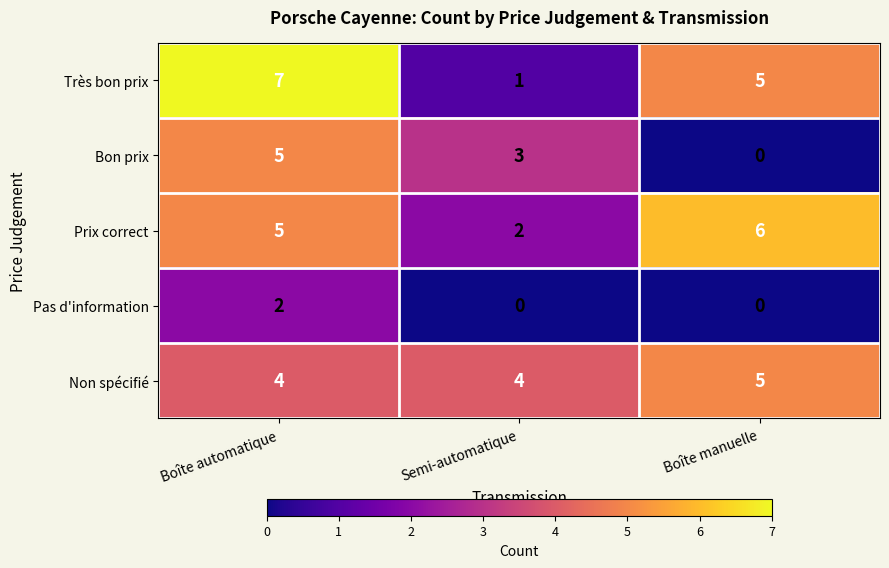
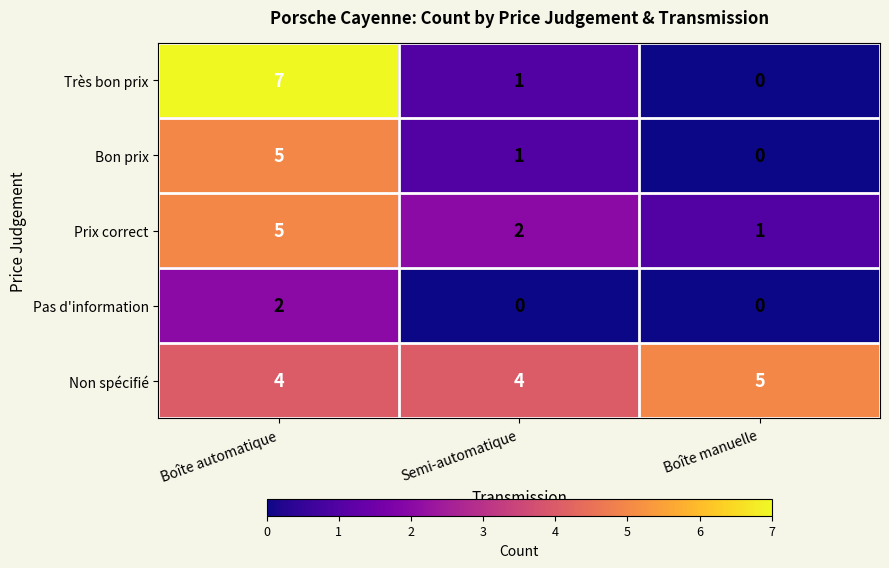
  {
    "Très bon prix": {
      "Boîte automatique": 7,
      "Semi-automatique": 1,
-     "Boîte manuelle": 5
+     "Boîte manuelle": 0
    },
    "Bon prix": {
      "Boîte automatique": 5,
-     "Semi-automatique": 3,
+     "Semi-automatique": 1,
      "Boîte manuelle": 0
    },
    "Prix correct": {
      "Boîte automatique": 5,
      "Semi-automatique": 2,
-     "Boîte manuelle": 6
+     "Boîte manuelle": 1
    },
    "Pas d'information": {
      "Boîte automatique": 2,
      "Semi-automatique": 0,
      "Boîte manuelle": 0
    },
    "Non spécifié": {
      "Boîte automatique": 4,
      "Semi-automatique": 4,
      "Boîte manuelle": 5
    }
  }
